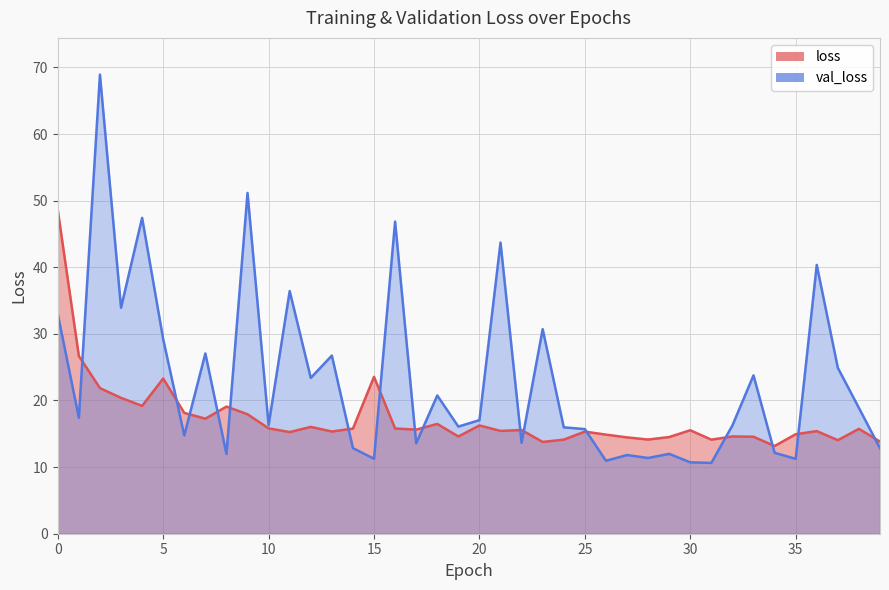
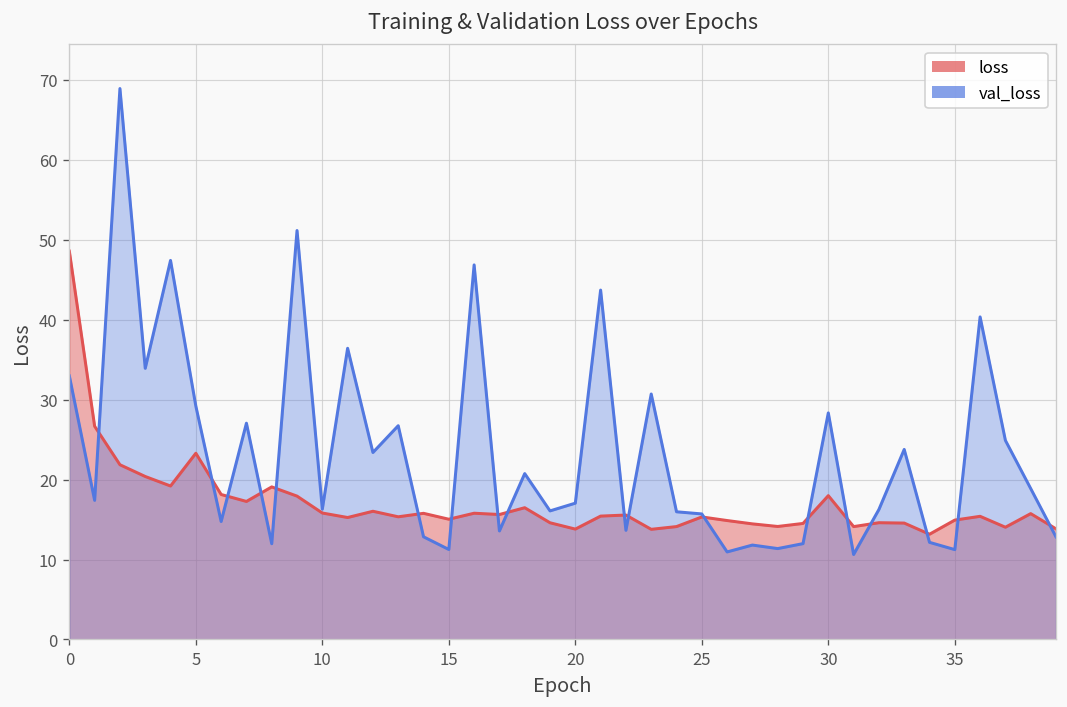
  {
    "loss": {
      "0": 49,
      "5": 23,
      "10": 16,
-     "15": 24,
-     "20": 16,
-     "30": 16,
+     "15": 15,
+     "20": 14,
+     "30": 18,
      "35": 15
    },
    "val_loss": {
      "0": 33,
      "5": 29,
      "10": 16,
      "15": 11,
      "20": 17,
-     "30": 11,
+     "30": 28,
      "35": 11
    }
  }
